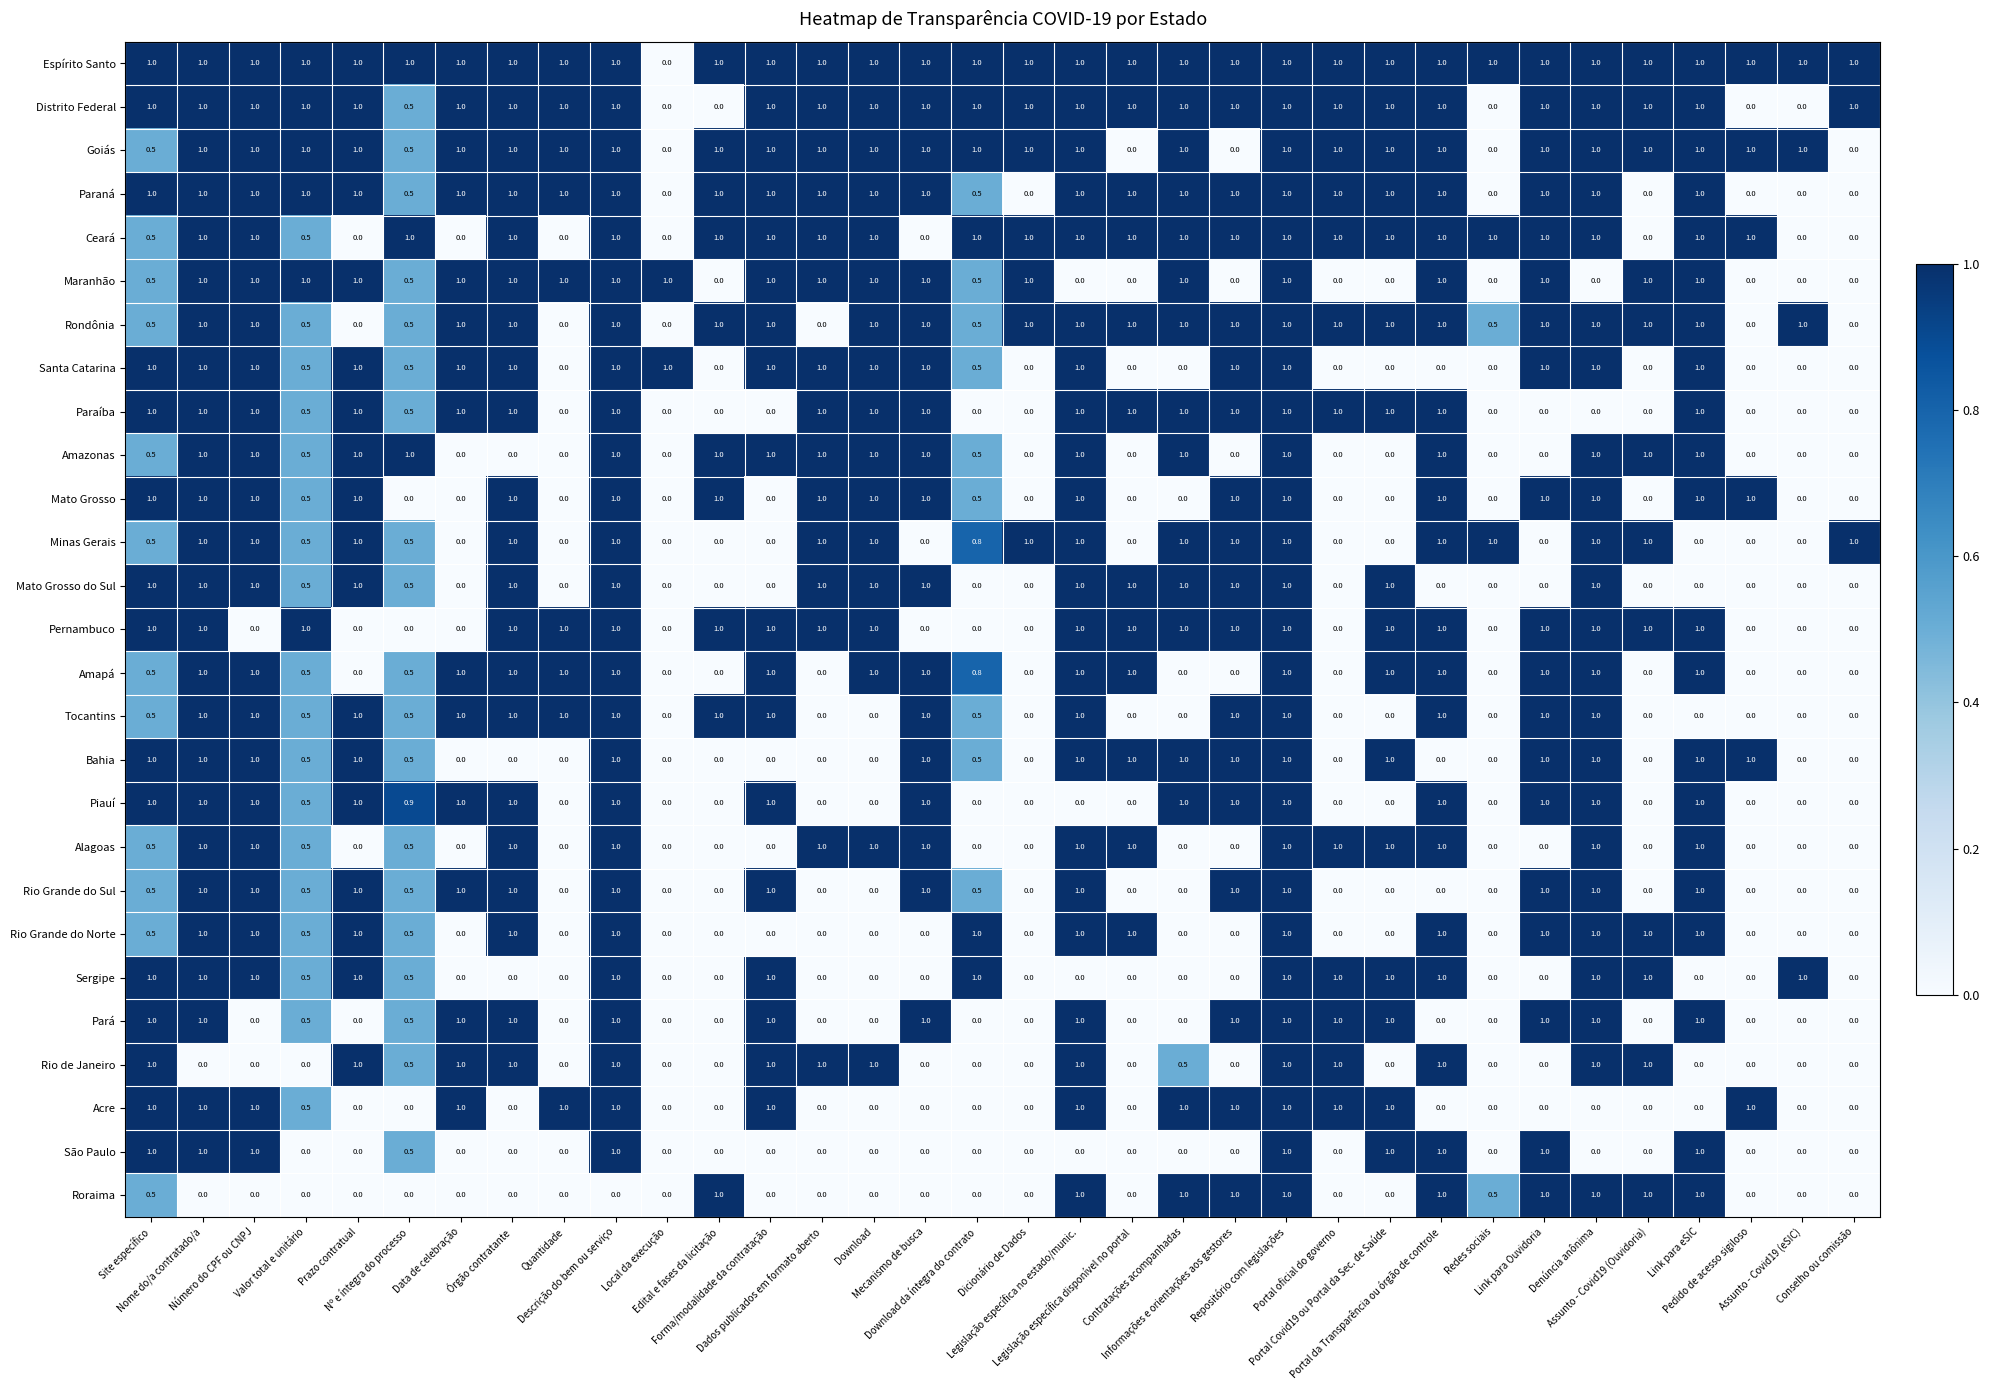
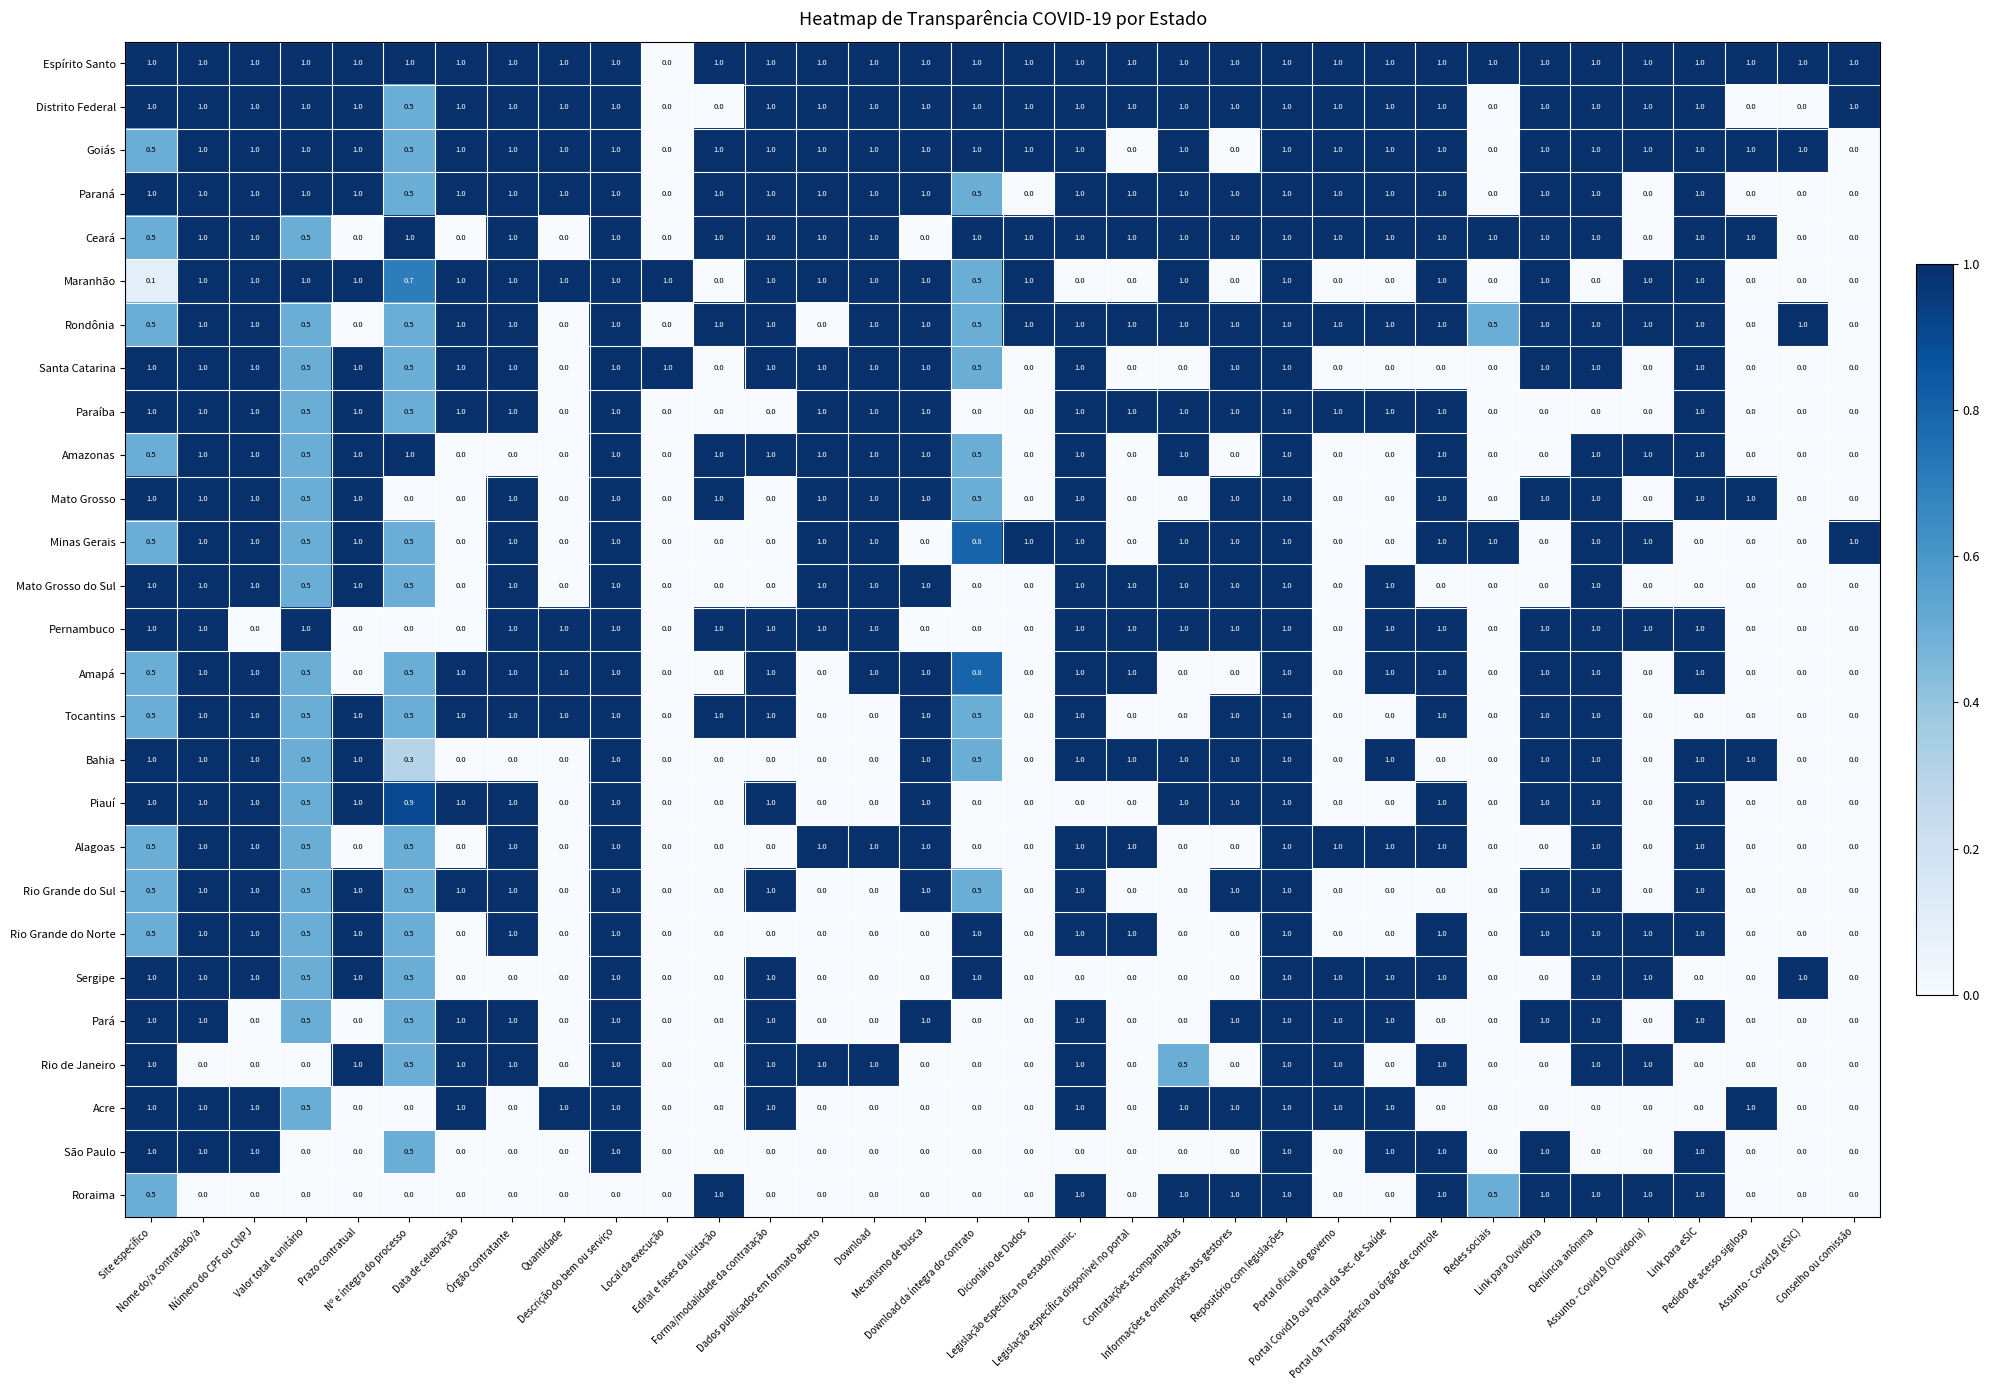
  {
    "Maranhão": {
-     "Site específico": 0.5,
+     "Site específico": 0.1,
      "Nome do/a contratado/a": 1.0,
      "Número do CPF ou CNPJ": 1.0,
      "Valor total e unitário": 1.0,
      "Prazo contratual": 1.0,
-     "Nº e íntegra do processo": 0.5,
+     "Nº e íntegra do processo": 0.7,
      "Data de celebração": 1.0,
      "Órgão contratante": 1.0,
      "Quantidade": 1.0,
      "Descrição do bem ou serviço": 1.0,
      "Local da execução": 1.0,
      "Edital e fases da licitação": 0.0,
      "Forma/modalidade da contratação": 1.0,
      "Dados publicados em formato aberto": 1.0,
      "Download": 1.0,
      "Mecanismo de busca": 1.0,
      "Download da íntegra do contrato": 0.5,
      "Dicionário de Dados": 1.0,
      "Legislação específica no estado/munic.": 0.0,
      "Legislação específica disponível no portal": 0.0,
      "Contratações acompanhadas": 1.0,
      "Informações e orientações aos gestores": 0.0,
      "Repositório com legislações": 1.0,
      "Portal oficial do governo": 0.0,
      "Portal Covid19 ou Portal da Sec. de Saúde": 0.0,
      "Portal da Transparência ou órgão de controle": 1.0,
      "Redes sociais": 0.0,
      "Link para Ouvidoria": 1.0,
      "Denúncia anônima": 0.0,
      "Assunto - Covid19 (Ouvidoria)": 1.0,
      "Link para eSIC": 1.0,
      "Pedido de acesso sigiloso": 0.0,
      "Assunto - Covid19 (eSIC)": 0.0,
      "Conselho ou comissão": 0.0
    },
    "Bahia": {
      "Site específico": 1.0,
      "Nome do/a contratado/a": 1.0,
      "Número do CPF ou CNPJ": 1.0,
      "Valor total e unitário": 0.5,
      "Prazo contratual": 1.0,
-     "Nº e íntegra do processo": 0.5,
+     "Nº e íntegra do processo": 0.3,
      "Data de celebração": 0.0,
      "Órgão contratante": 0.0,
      "Quantidade": 0.0,
      "Descrição do bem ou serviço": 1.0,
      "Local da execução": 0.0,
      "Edital e fases da licitação": 0.0,
      "Forma/modalidade da contratação": 0.0,
      "Dados publicados em formato aberto": 0.0,
      "Download": 0.0,
      "Mecanismo de busca": 1.0,
      "Download da íntegra do contrato": 0.5,
      "Dicionário de Dados": 0.0,
      "Legislação específica no estado/munic.": 1.0,
      "Legislação específica disponível no portal": 1.0,
      "Contratações acompanhadas": 1.0,
      "Informações e orientações aos gestores": 1.0,
      "Repositório com legislações": 1.0,
      "Portal oficial do governo": 0.0,
      "Portal Covid19 ou Portal da Sec. de Saúde": 1.0,
      "Portal da Transparência ou órgão de controle": 0.0,
      "Redes sociais": 0.0,
      "Link para Ouvidoria": 1.0,
      "Denúncia anônima": 1.0,
      "Assunto - Covid19 (Ouvidoria)": 0.0,
      "Link para eSIC": 1.0,
      "Pedido de acesso sigiloso": 1.0,
      "Assunto - Covid19 (eSIC)": 0.0,
      "Conselho ou comissão": 0.0
    }
  }
